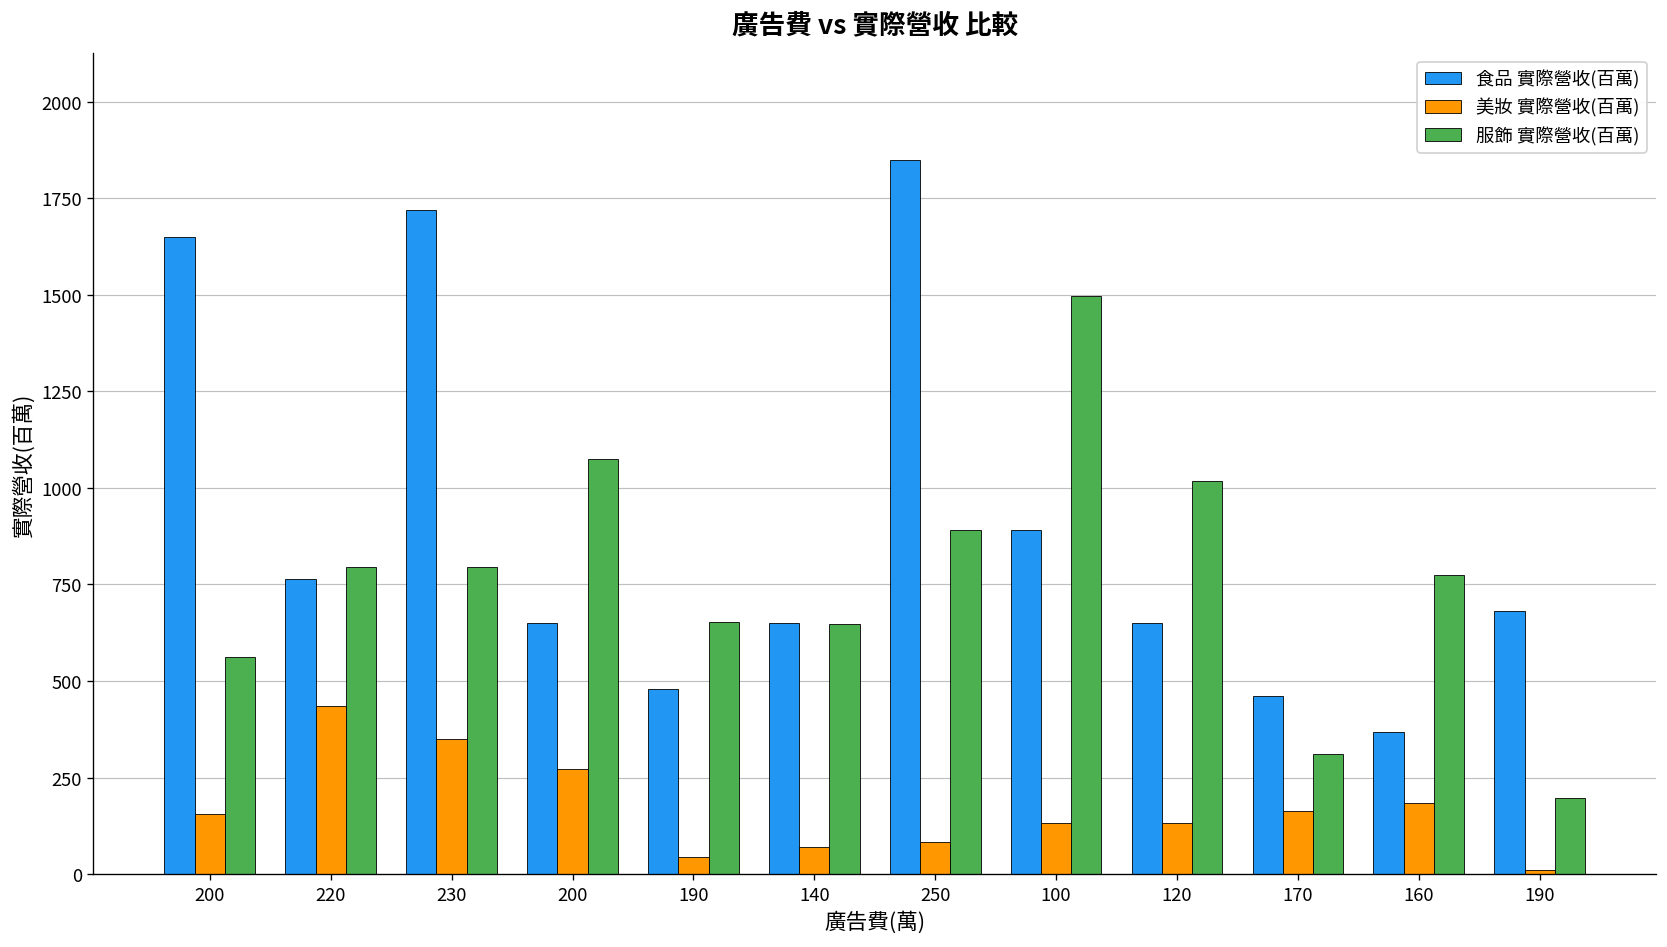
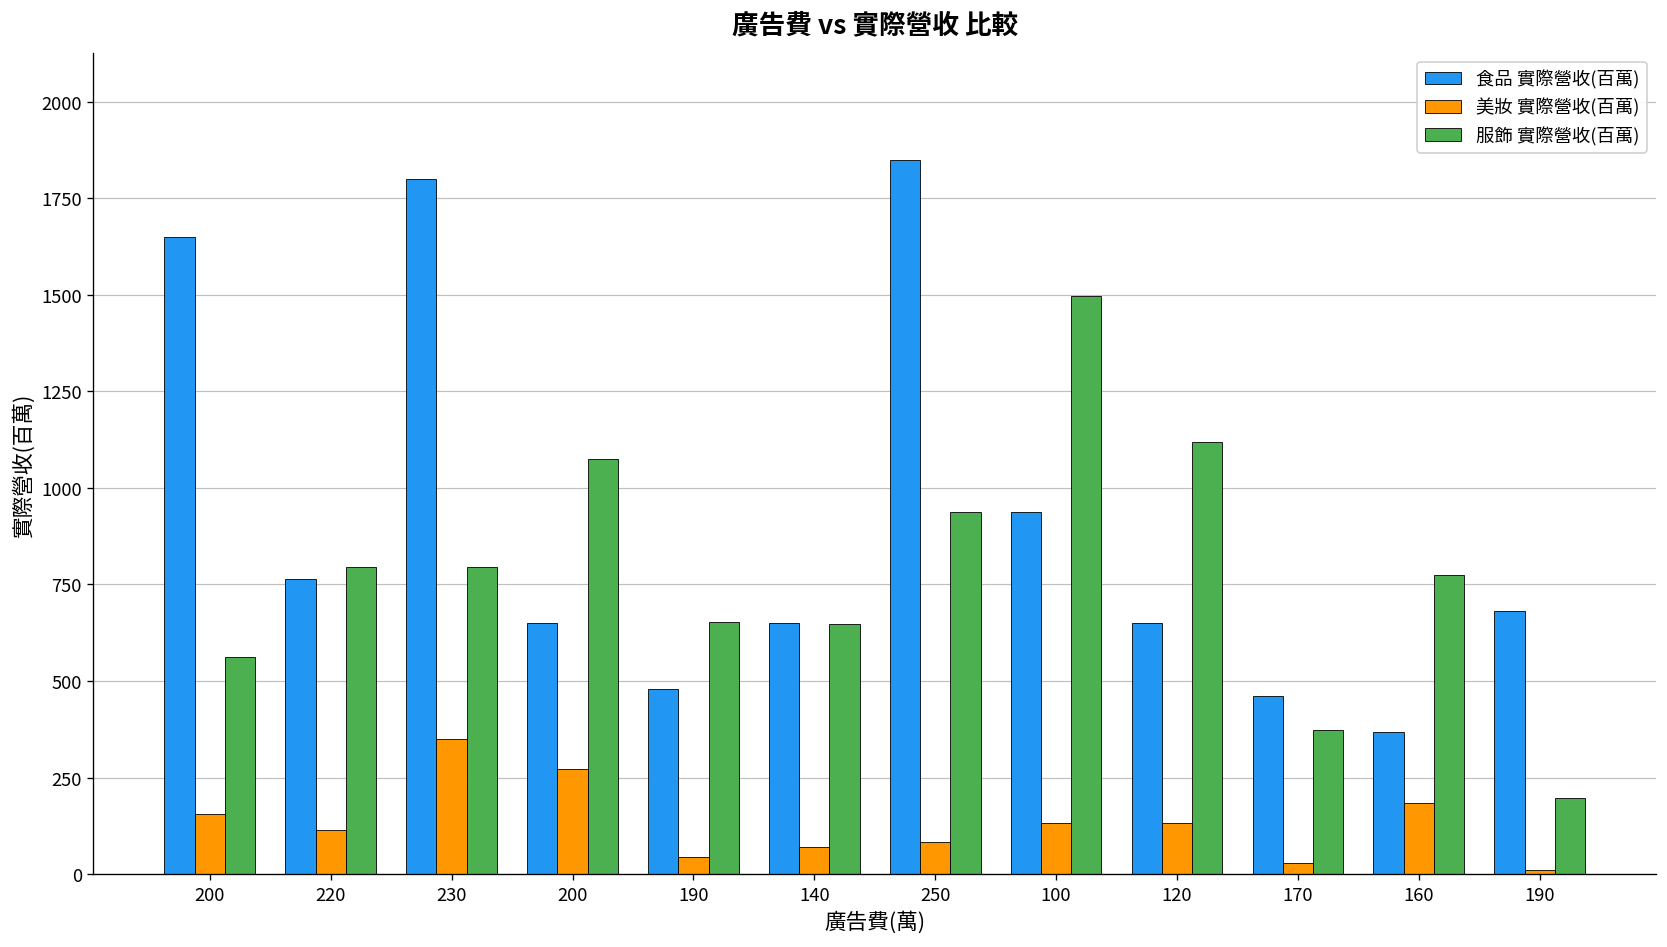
  {
    "食品 實際營收(百萬)": {
      "220": 770,
-     "230": 1720,
+     "230": 1800,
      "140": 650,
      "250": 1850,
-     "100": 890,
+     "100": 940,
      "120": 650,
      "170": 460,
      "160": 370
    },
    "美妝 實際營收(百萬)": {
-     "220": 440,
+     "220": 110,
      "230": 350,
      "140": 70,
      "250": 80,
      "100": 130,
      "120": 130,
-     "170": 160,
+     "170": 30,
      "160": 190
    },
    "服飾 實際營收(百萬)": {
      "220": 790,
      "230": 790,
      "140": 650,
-     "250": 890,
+     "250": 940,
      "100": 1500,
-     "120": 1020,
-     "170": 310,
+     "120": 1120,
+     "170": 370,
      "160": 780
    }
  }
